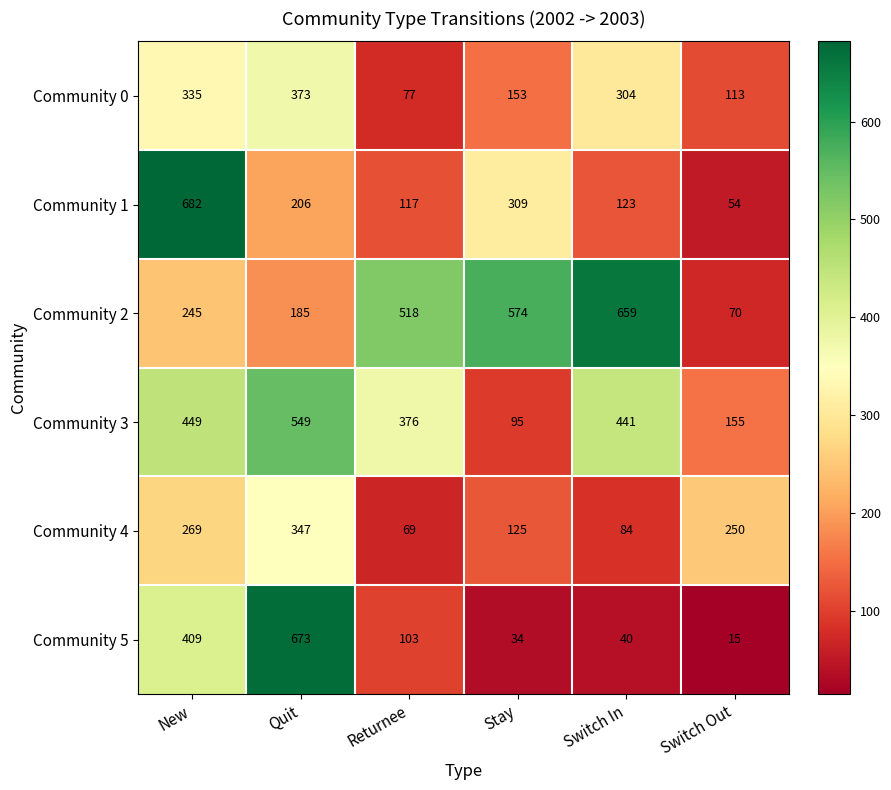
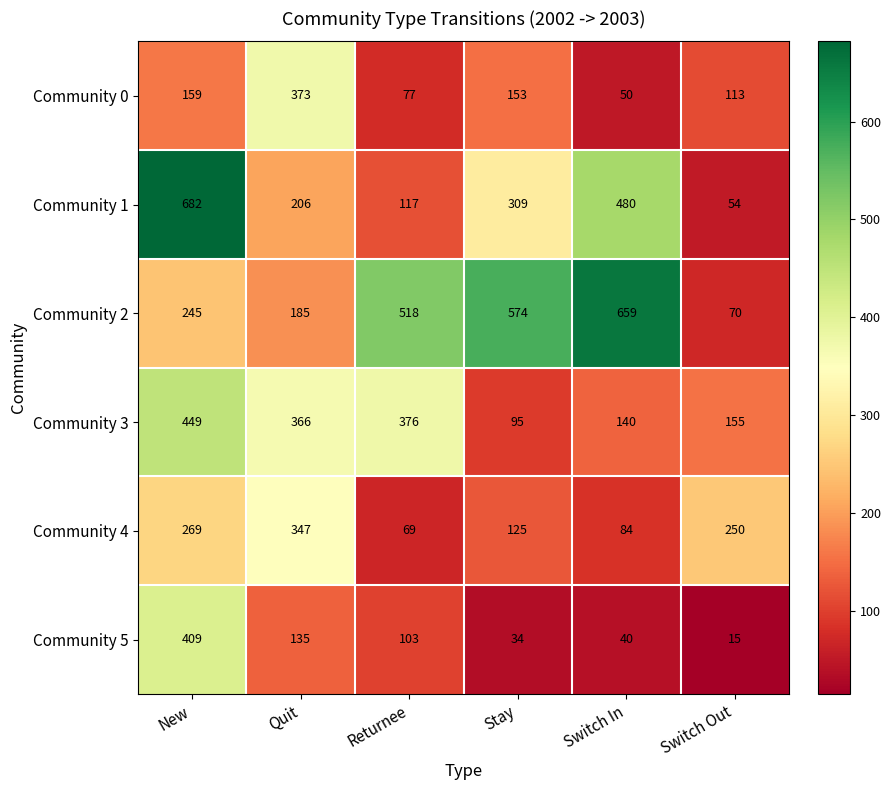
  {
    "Community 0": {
-     "New": 335,
+     "New": 159,
      "Quit": 373,
      "Returnee": 77,
      "Stay": 153,
-     "Switch In": 304,
+     "Switch In": 50,
      "Switch Out": 113
    },
    "Community 1": {
      "New": 682,
      "Quit": 206,
      "Returnee": 117,
      "Stay": 309,
-     "Switch In": 123,
+     "Switch In": 480,
      "Switch Out": 54
    },
    "Community 2": {
      "New": 245,
      "Quit": 185,
      "Returnee": 518,
      "Stay": 574,
      "Switch In": 659,
      "Switch Out": 70
    },
    "Community 3": {
      "New": 449,
-     "Quit": 549,
+     "Quit": 366,
      "Returnee": 376,
      "Stay": 95,
-     "Switch In": 441,
+     "Switch In": 140,
      "Switch Out": 155
    },
    "Community 4": {
      "New": 269,
      "Quit": 347,
      "Returnee": 69,
      "Stay": 125,
      "Switch In": 84,
      "Switch Out": 250
    },
    "Community 5": {
      "New": 409,
-     "Quit": 673,
+     "Quit": 135,
      "Returnee": 103,
      "Stay": 34,
      "Switch In": 40,
      "Switch Out": 15
    }
  }
